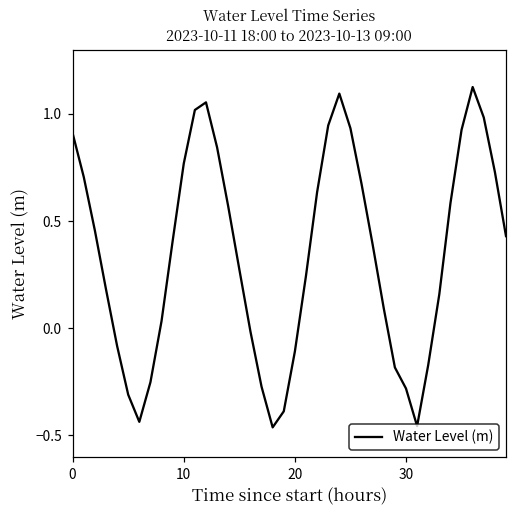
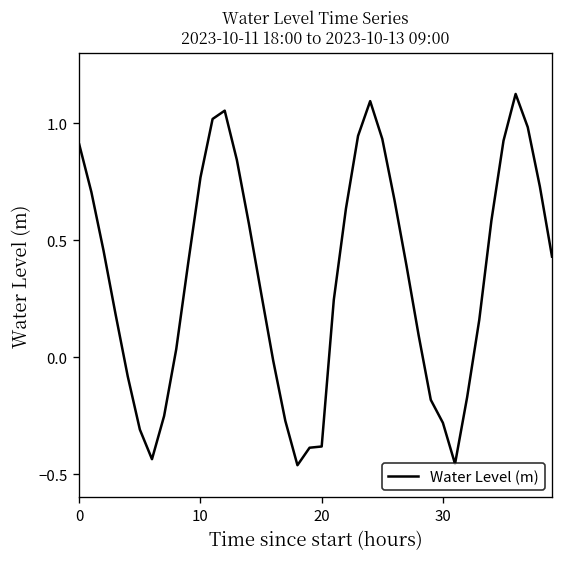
  {
    "0": 0.91,
    "10": 0.77,
-   "20": -0.11,
+   "20": -0.38,
    "30": -0.28
  }
